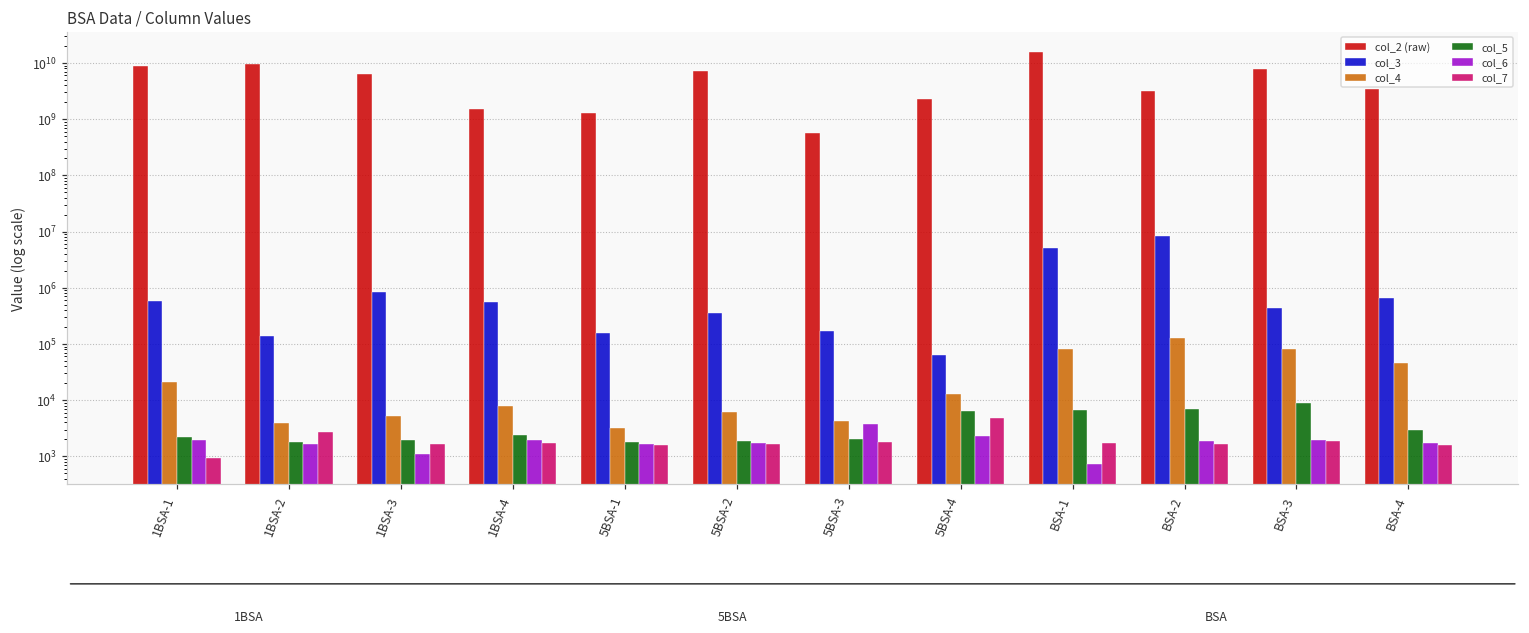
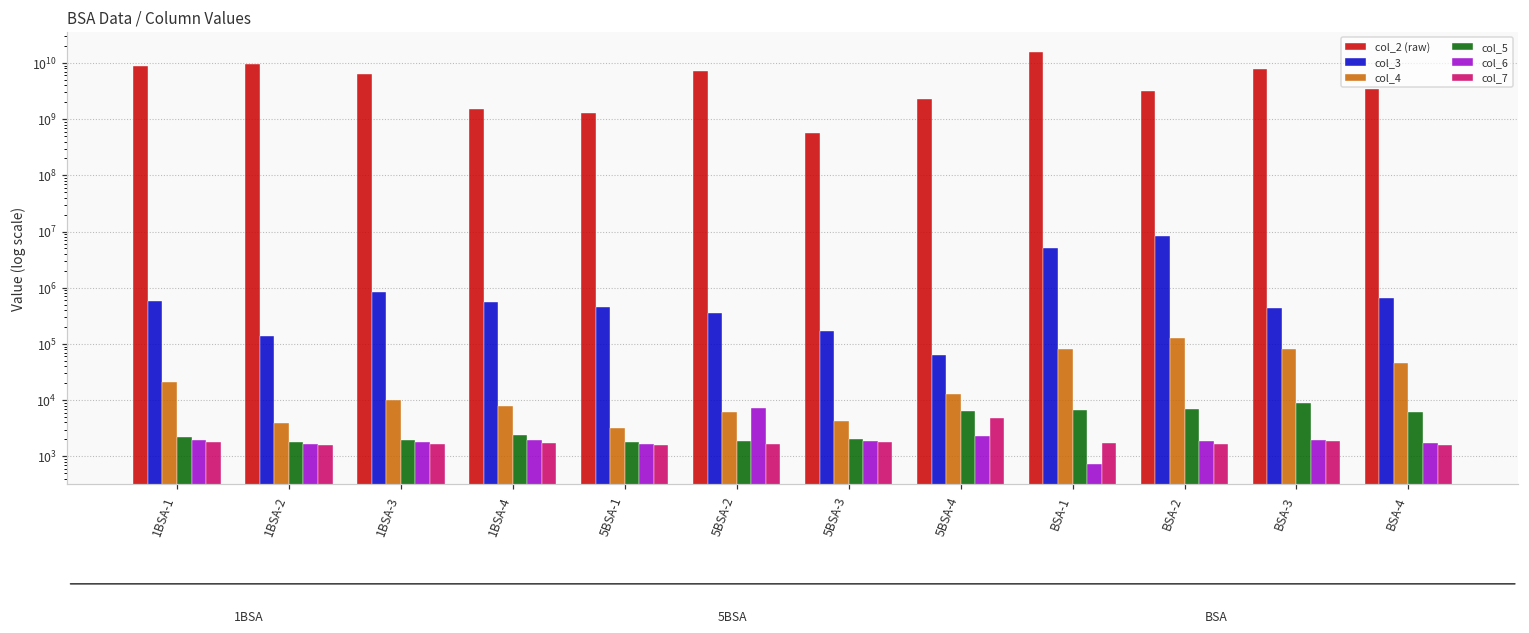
  {
    "col_2 (raw)": {
      "1BSA-1": 9000000000,
      "1BSA-3": 6000000000,
      "1BSA-4": 1500000000,
      "5BSA-1": 1300000000,
      "5BSA-2": 7000000000,
      "5BSA-3": 600000000,
      "5BSA-4": 2000000000,
      "BSA-1": 15000000000,
      "BSA-2": 3000000000,
      "BSA-3": 8000000000
    },
    "col_3": {
      "1BSA-1": 600000,
      "1BSA-2": 140000,
      "1BSA-3": 800000,
      "1BSA-4": 600000,
-     "5BSA-1": 160000,
+     "5BSA-1": 500000,
      "5BSA-2": 300000,
      "5BSA-3": 170000,
      "5BSA-4": 60000,
      "BSA-1": 5000000,
      "BSA-2": 8000000,
      "BSA-3": 400000,
      "BSA-4": 600000
    },
    "col_4": {
      "1BSA-1": 21000,
      "1BSA-2": 4000,
-     "1BSA-3": 5000,
+     "1BSA-3": 10000,
      "1BSA-4": 8000,
      "5BSA-1": 3000,
      "5BSA-3": 4000,
      "5BSA-4": 13000,
      "BSA-1": 80000,
      "BSA-2": 130000,
      "BSA-3": 80000,
      "BSA-4": 50000
    },
    "col_5": {
      "1BSA-1": 2000,
      "1BSA-2": 1800,
      "1BSA-3": 1900,
      "1BSA-4": 2000,
      "5BSA-1": 1800,
      "5BSA-2": 1900,
      "5BSA-3": 2000,
      "5BSA-4": 6000,
      "BSA-1": 7000,
      "BSA-2": 7000,
      "BSA-3": 9000,
-     "BSA-4": 3000
+     "BSA-4": 6000
    },
    "col_6": {
      "1BSA-1": 1900,
      "1BSA-2": 1600,
-     "1BSA-3": 1100,
+     "1BSA-3": 1800,
      "1BSA-4": 2000,
      "5BSA-1": 1600,
-     "5BSA-2": 1700,
-     "5BSA-3": 4000,
+     "5BSA-2": 7000,
+     "5BSA-3": 1900,
      "5BSA-4": 2000,
      "BSA-1": 700,
      "BSA-2": 1900,
      "BSA-3": 1900,
      "BSA-4": 1700
    },
    "col_7": {
-     "1BSA-1": 900,
-     "1BSA-2": 3000,
+     "1BSA-1": 1800,
+     "1BSA-2": 1600,
      "1BSA-3": 1700,
      "1BSA-4": 1700,
      "5BSA-1": 1600,
      "5BSA-2": 1600,
      "5BSA-3": 1800,
      "5BSA-4": 5000,
      "BSA-1": 1700,
      "BSA-2": 1700,
      "BSA-3": 1800,
      "BSA-4": 1600
    }
  }
